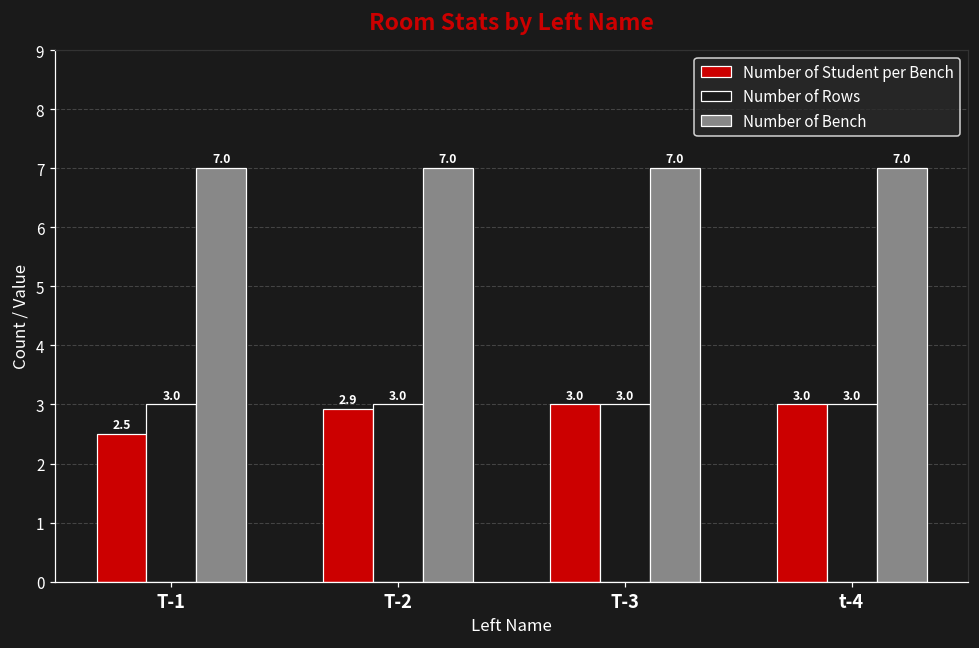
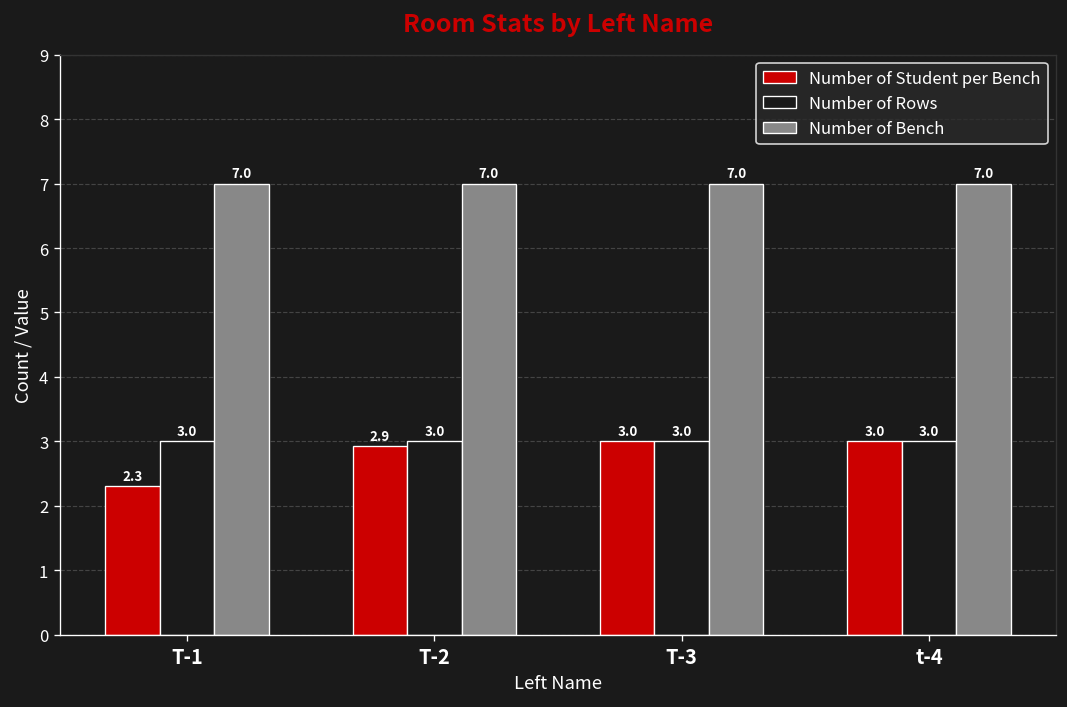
  {
    "Number of Student per Bench": {
-     "T-1": 2.5,
+     "T-1": 2.3,
      "T-2": 2.9,
      "T-3": 3.0,
      "t-4": 3.0
    },
    "Number of Rows": {
      "T-1": 3.0,
      "T-2": 3.0,
      "T-3": 3.0,
      "t-4": 3.0
    },
    "Number of Bench": {
      "T-1": 7.0,
      "T-2": 7.0,
      "T-3": 7.0,
      "t-4": 7.0
    }
  }
